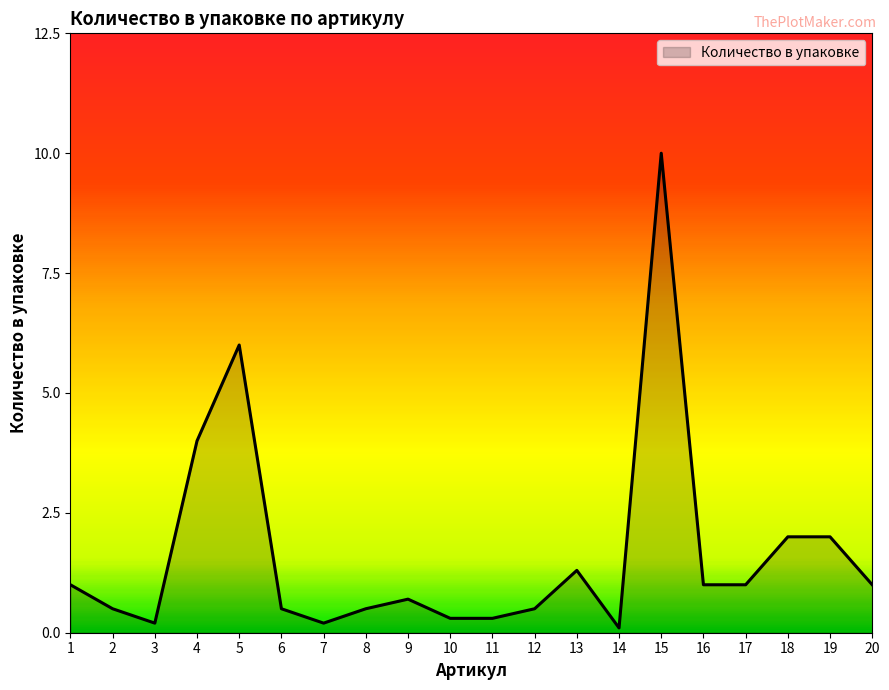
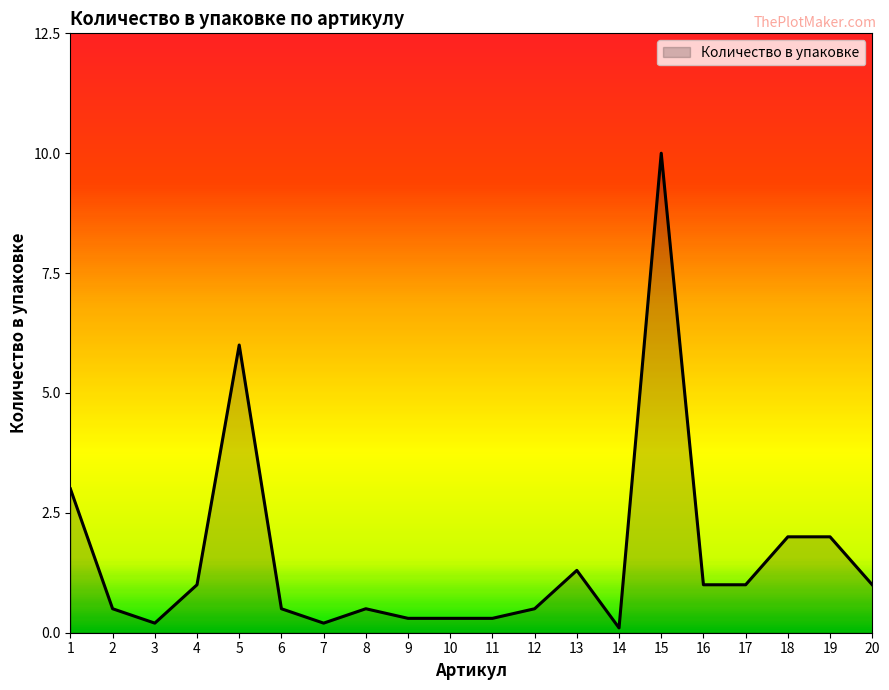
  {
-   "1": 1,
+   "1": 3,
    "2": 0.5,
    "3": 0.2,
-   "4": 4,
+   "4": 1,
    "5": 6.0,
    "6": 0.5,
    "7": 0.2,
    "8": 0.5,
-   "9": 0.7,
+   "9": 0.3,
    "10": 0.3,
    "11": 0.3,
    "12": 0.5,
    "13": 1.3,
    "14": 0.1,
    "15": 10.0,
    "16": 1.0,
    "17": 1.0,
    "18": 2.0,
    "19": 2.0,
    "20": 1.0
  }
